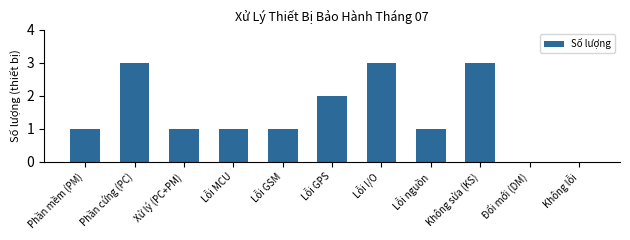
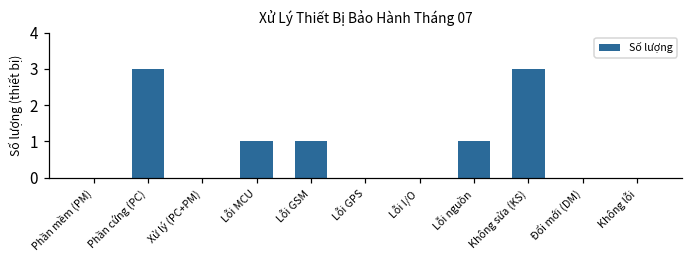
  {
-   "Phần mềm (PM)": 1,
+   "Phần mềm (PM)": 0,
    "Phần cứng (PC)": 3,
-   "Xử lý (PC+PM)": 1,
+   "Xử lý (PC+PM)": 0,
    "Lỗi MCU": 1,
    "Lỗi GSM": 1,
-   "Lỗi GPS": 2,
-   "Lỗi I/O": 3,
+   "Lỗi GPS": 0,
+   "Lỗi I/O": 0,
    "Lỗi nguồn": 1,
    "Không sửa (KS)": 3,
    "Đổi mới (DM)": 0,
    "Không lỗi": 0
  }
